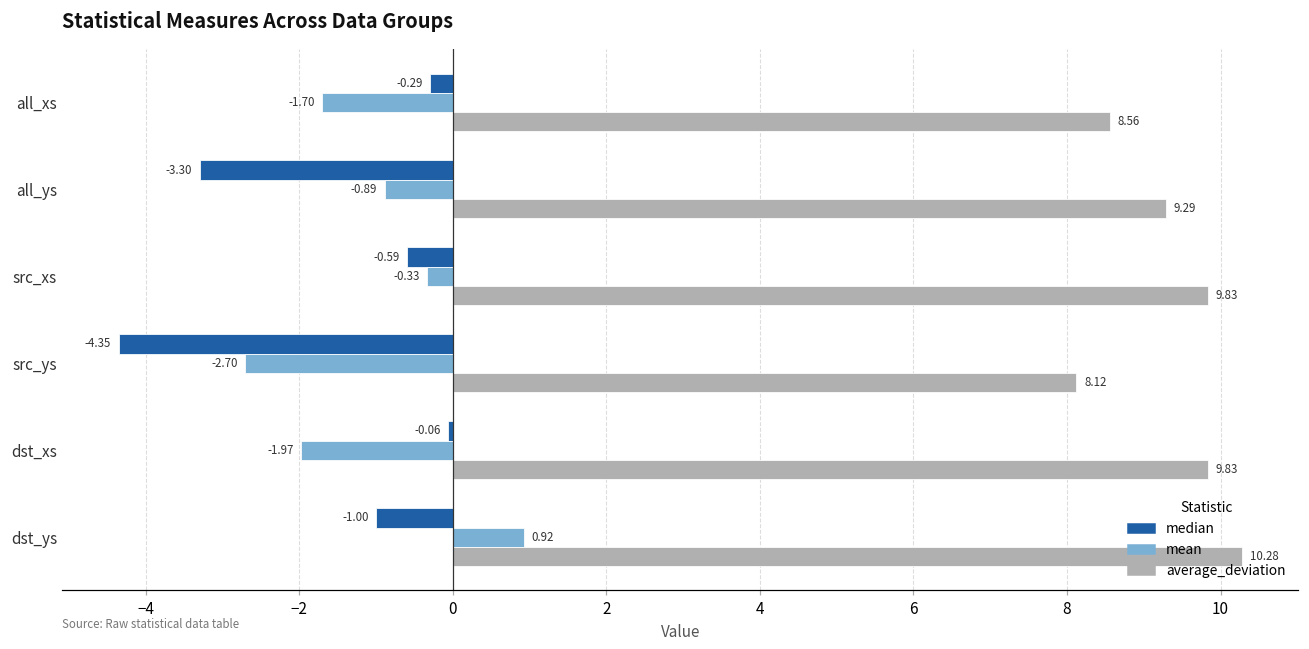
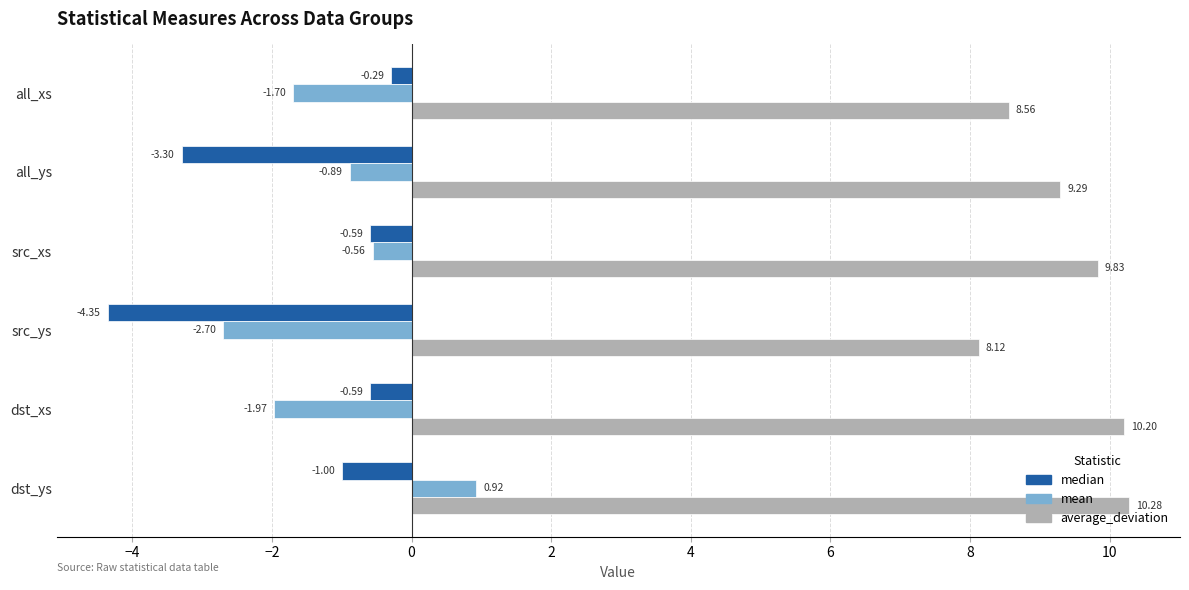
  {
    "median": {
      "all_xs": -0.29,
      "all_ys": -3.30,
      "src_xs": -0.59,
      "src_ys": -4.35,
-     "dst_xs": -0.06,
+     "dst_xs": -0.59,
      "dst_ys": -1.00
    },
    "mean": {
      "all_xs": -1.70,
      "all_ys": -0.89,
-     "src_xs": -0.33,
+     "src_xs": -0.56,
      "src_ys": -2.70,
      "dst_xs": -1.97,
      "dst_ys": 0.92
    },
    "average_deviation": {
      "all_xs": 8.56,
      "all_ys": 9.29,
      "src_xs": 9.83,
      "src_ys": 8.12,
-     "dst_xs": 9.83,
+     "dst_xs": 10.20,
      "dst_ys": 10.28
    }
  }
